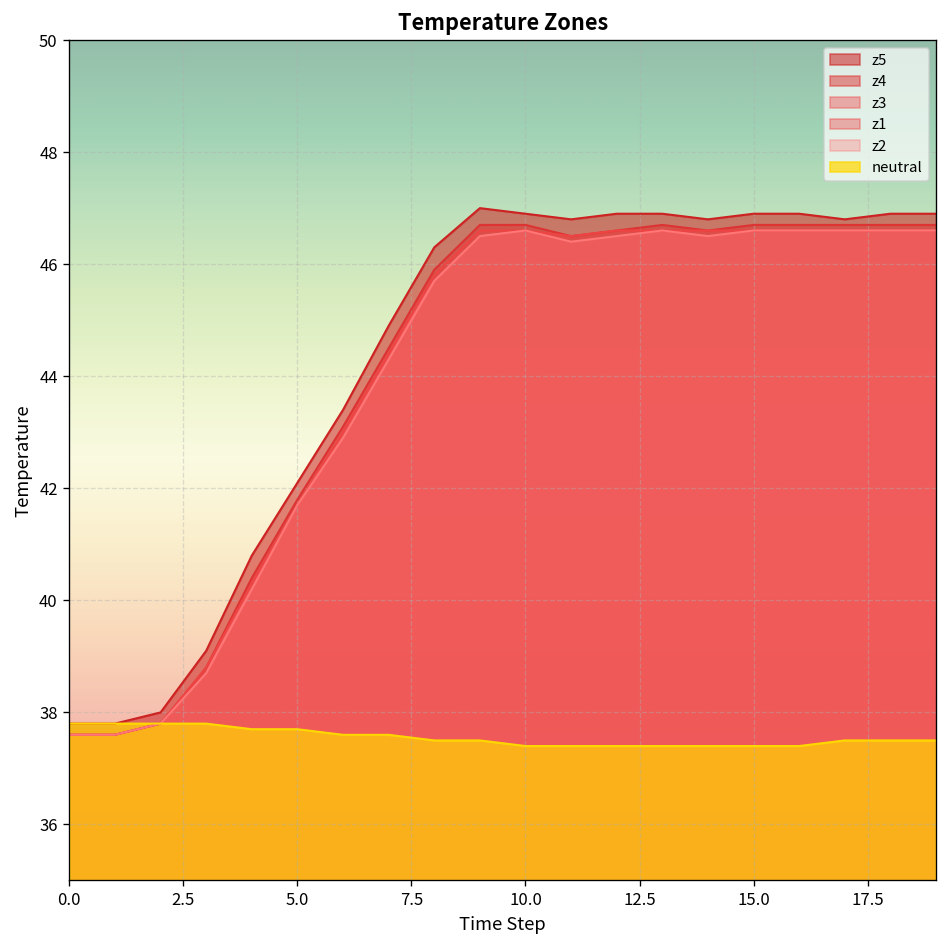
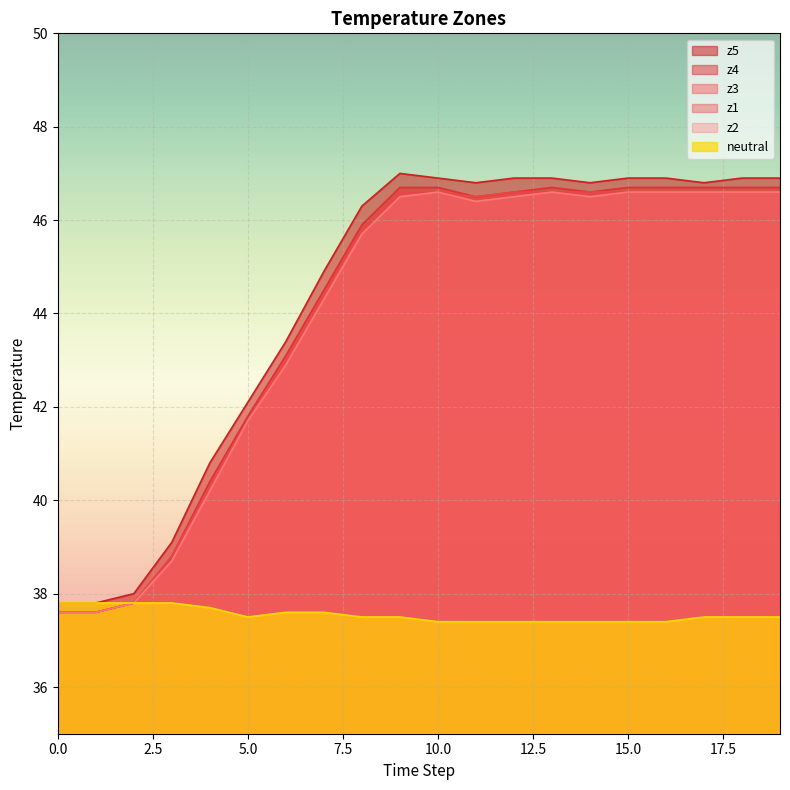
  {
    "neutral": {
-     "5.0": 37.7,
+     "5.0": 37.5,
      "10.0": 37.4,
      "15.0": 37.4
    }
  }
